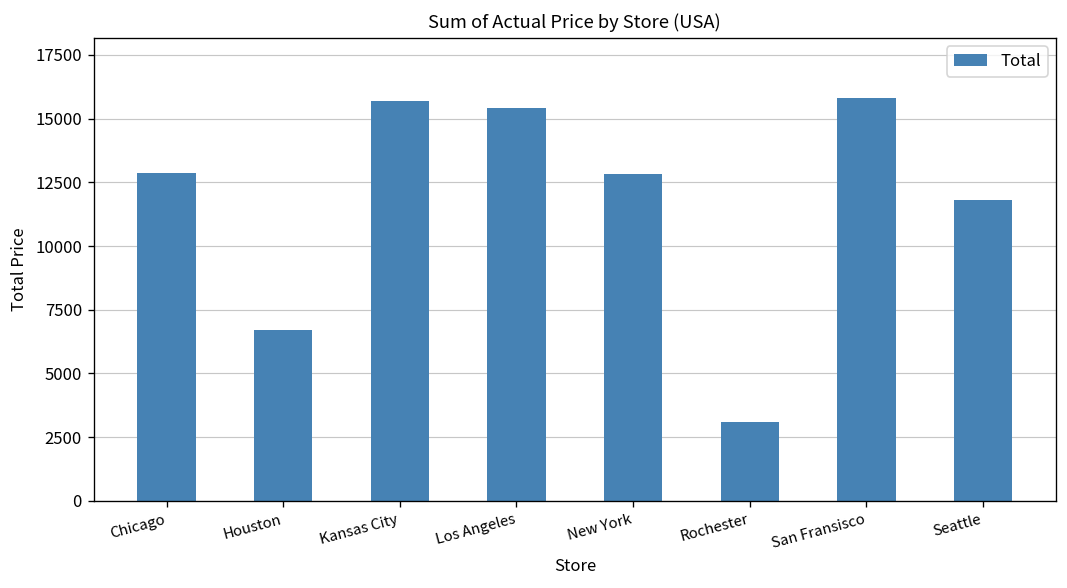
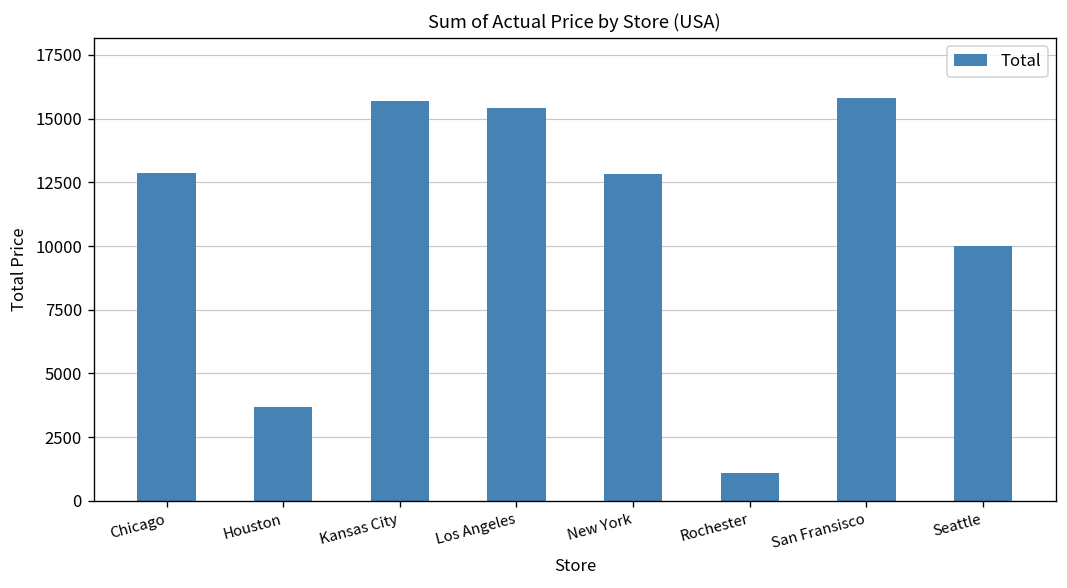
  {
    "Chicago": 12900,
-   "Houston": 6700,
+   "Houston": 3700,
    "Kansas City": 15700,
    "Los Angeles": 15400,
    "New York": 12800,
-   "Rochester": 3100,
+   "Rochester": 1100,
    "San Fransisco": 15800,
-   "Seattle": 11800
+   "Seattle": 10000
  }
